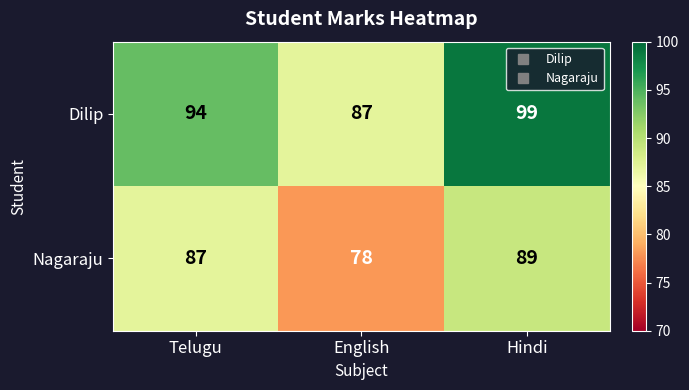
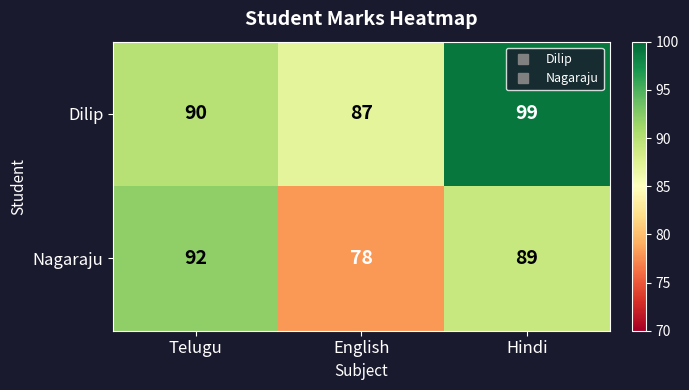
  {
    "Dilip": {
-     "Telugu": 94,
+     "Telugu": 90,
      "English": 87,
      "Hindi": 99
    },
    "Nagaraju": {
-     "Telugu": 87,
+     "Telugu": 92,
      "English": 78,
      "Hindi": 89
    }
  }
